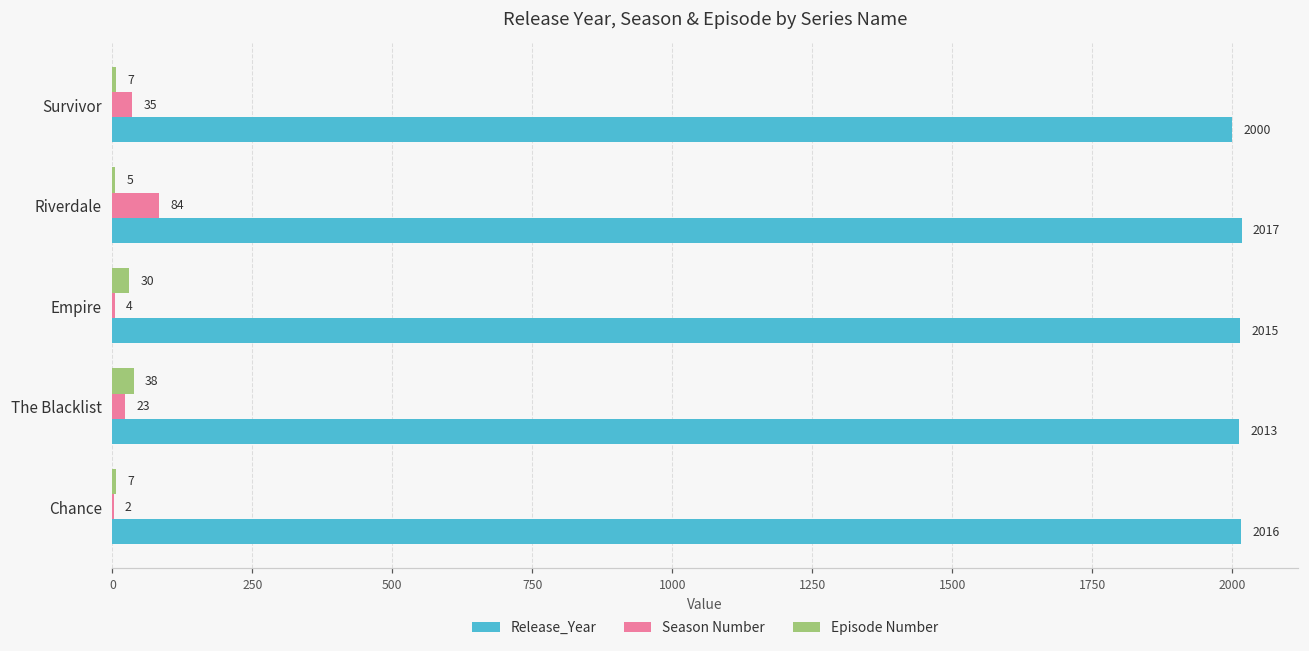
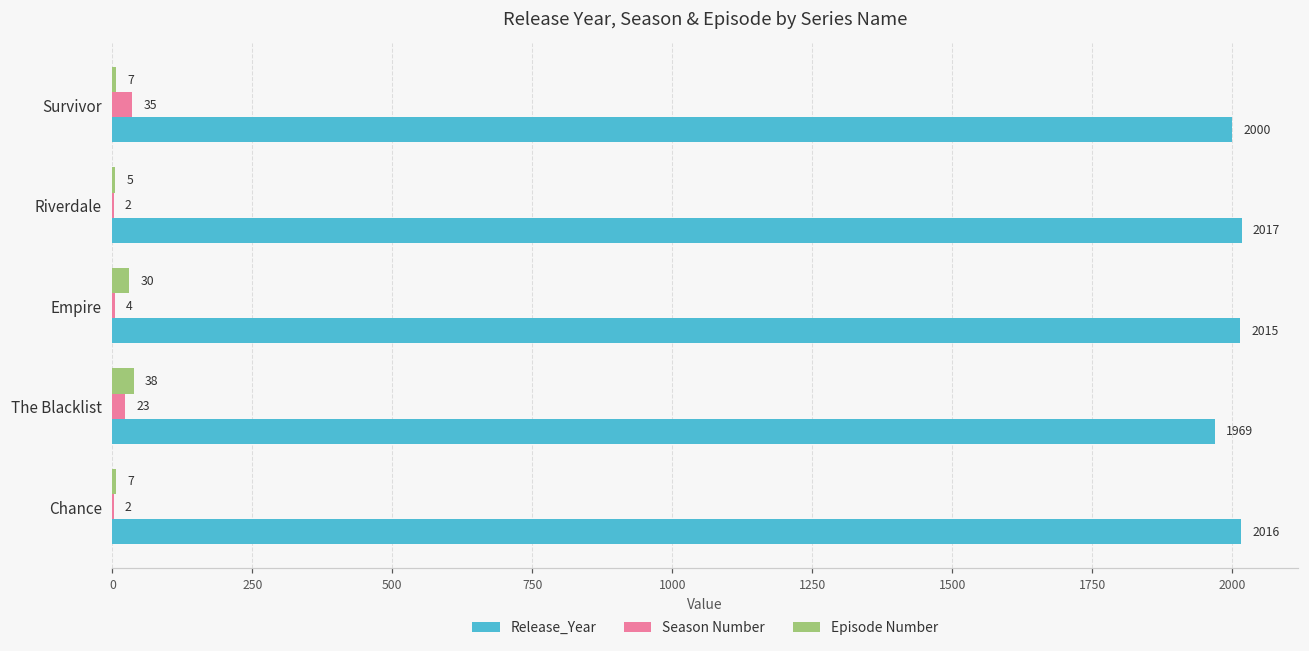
  {
    "Release_Year": {
      "Survivor": 2000,
      "Riverdale": 2017,
      "Empire": 2015,
-     "The Blacklist": 2013,
+     "The Blacklist": 1969,
      "Chance": 2016
    },
    "Season Number": {
      "Survivor": 35,
-     "Riverdale": 84,
+     "Riverdale": 2,
      "Empire": 4,
      "The Blacklist": 23,
      "Chance": 2
    },
    "Episode Number": {
      "Survivor": 7,
      "Riverdale": 5,
      "Empire": 30,
      "The Blacklist": 38,
      "Chance": 7
    }
  }
